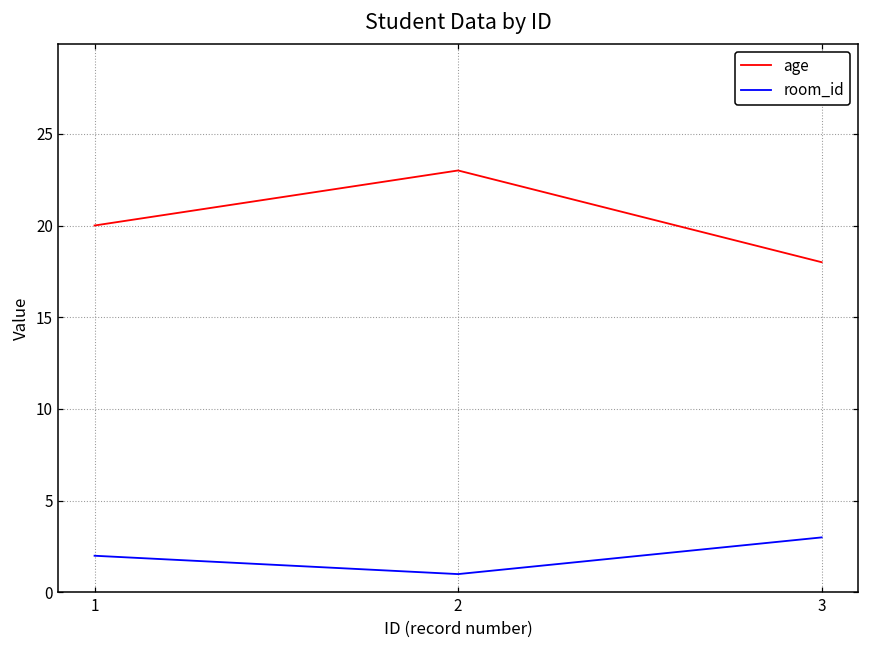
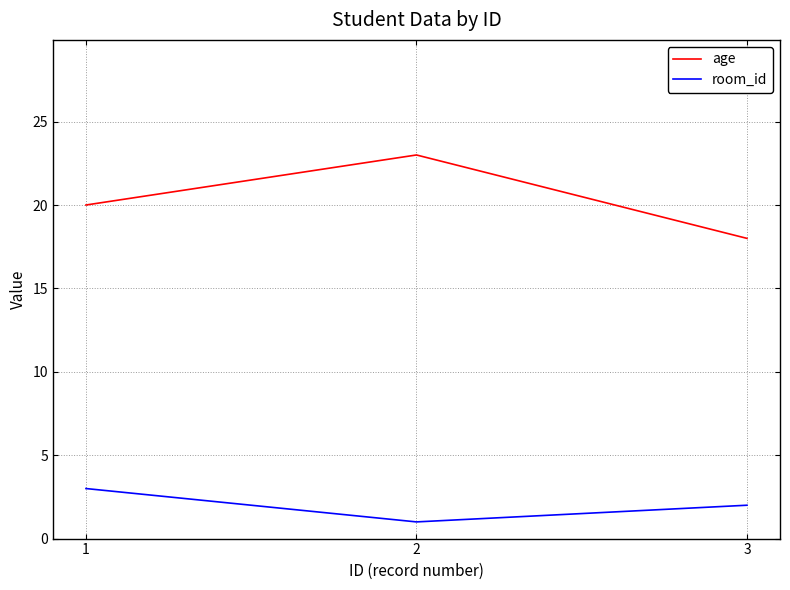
  {
    "age": {
      "1": 20,
      "2": 23,
      "3": 18
    },
    "room_id": {
-     "1": 2,
+     "1": 3,
      "2": 1,
-     "3": 3
+     "3": 2
    }
  }
